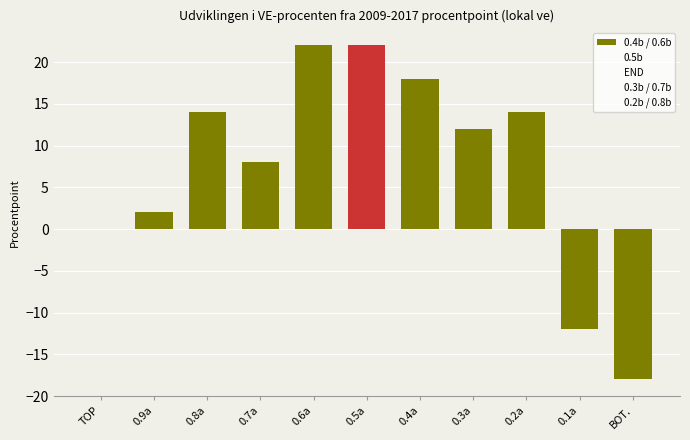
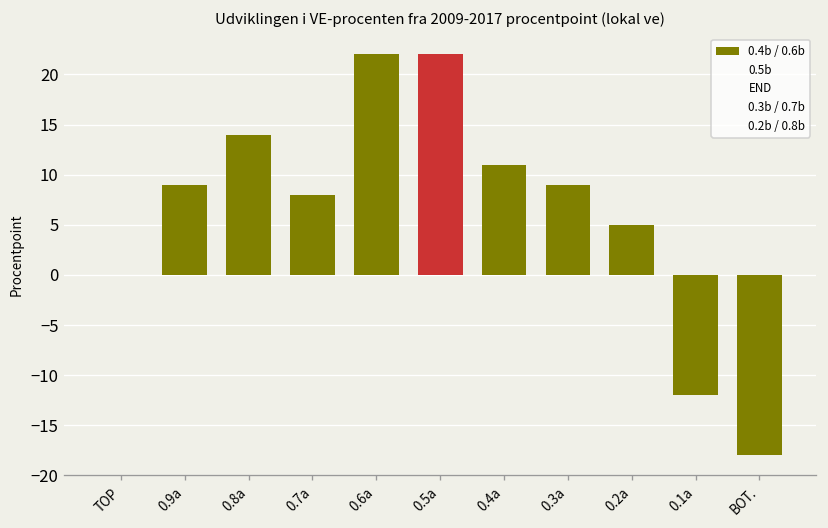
  {
    "0.4b / 0.6b": {
      "TOP": 0,
-     "0.9a": 2,
+     "0.9a": 9,
      "0.8a": 14,
      "0.7a": 8,
      "0.6a": 22,
      "0.5a": 22,
-     "0.4a": 18,
-     "0.3a": 12,
-     "0.2a": 14,
+     "0.4a": 11,
+     "0.3a": 9,
+     "0.2a": 5,
      "0.1a": -12,
      "BOT.": -18
    },
    "0.2b / 0.8b": {
      "TOP": 0,
      "0.9a": 0,
      "0.8a": 0,
      "0.7a": 0,
      "0.6a": 0,
      "0.5a": 0,
      "0.4a": 0,
      "0.3a": 0,
      "0.2a": 0,
      "0.1a": 0,
      "BOT.": 0
    }
  }
